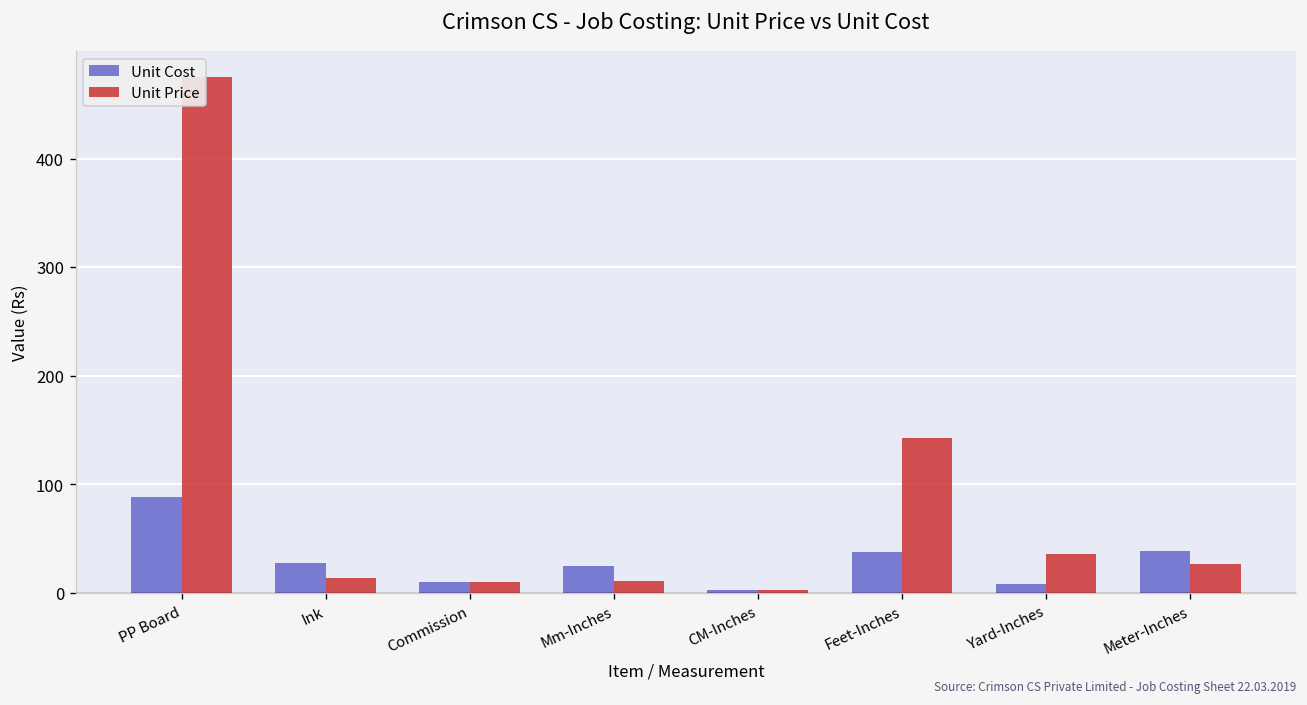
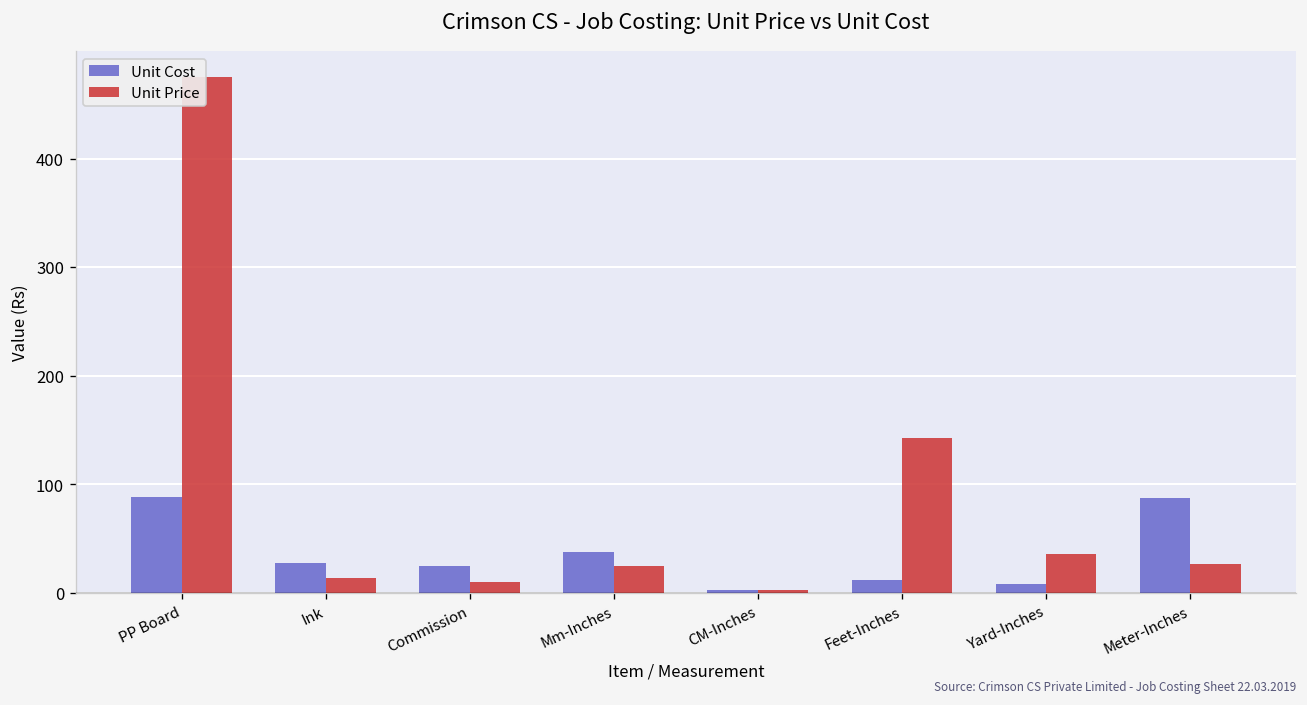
  {
    "Unit Cost": {
      "PP Board": 90,
      "Ink": 30,
-     "Commission": 10,
-     "Mm-Inches": 30,
-     "Feet-Inches": 40,
+     "Commission": 30,
+     "Mm-Inches": 40,
+     "Feet-Inches": 10,
      "Yard-Inches": 10,
-     "Meter-Inches": 40
+     "Meter-Inches": 90
    },
    "Unit Price": {
      "PP Board": 480,
      "Ink": 10,
      "Commission": 10,
-     "Mm-Inches": 10,
+     "Mm-Inches": 30,
      "Feet-Inches": 140,
      "Yard-Inches": 40,
      "Meter-Inches": 30
    }
  }
